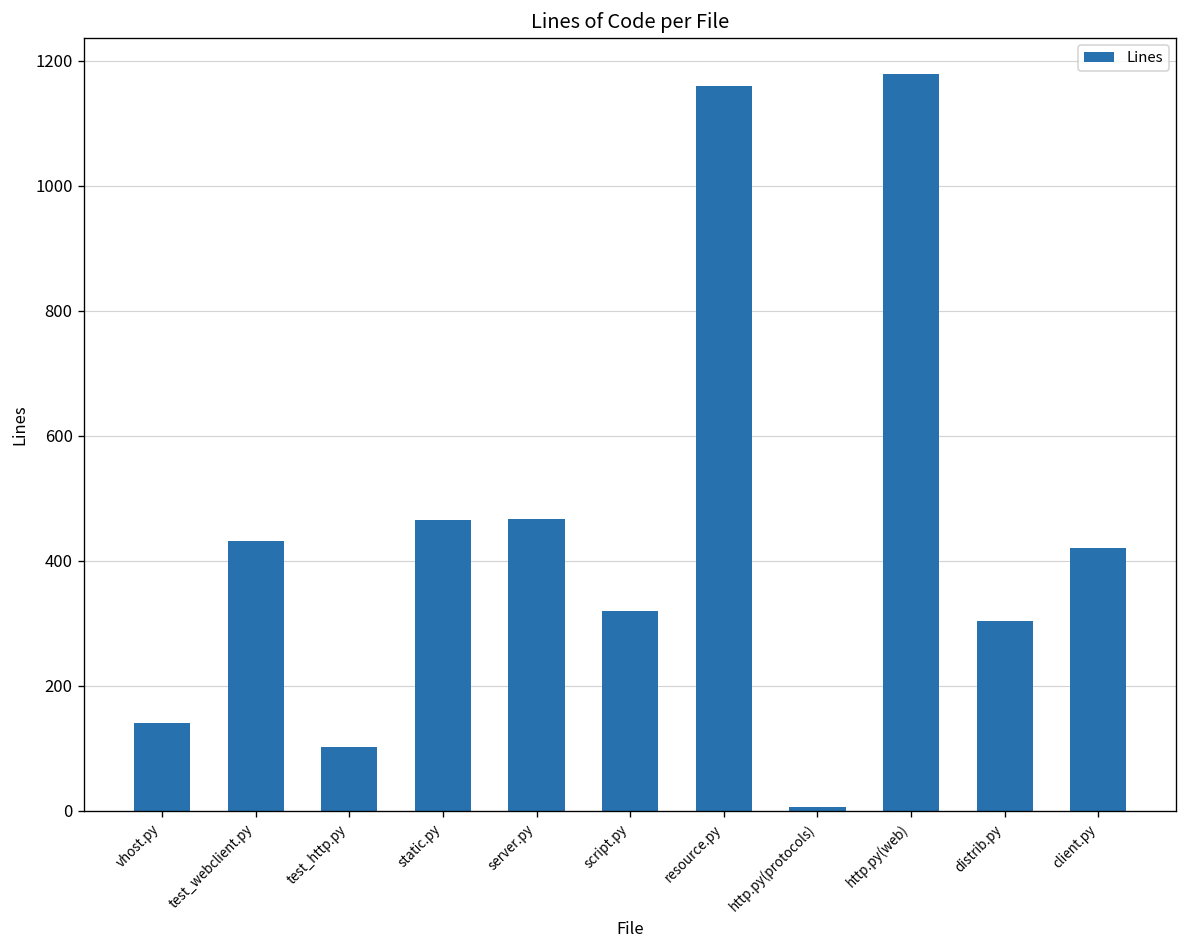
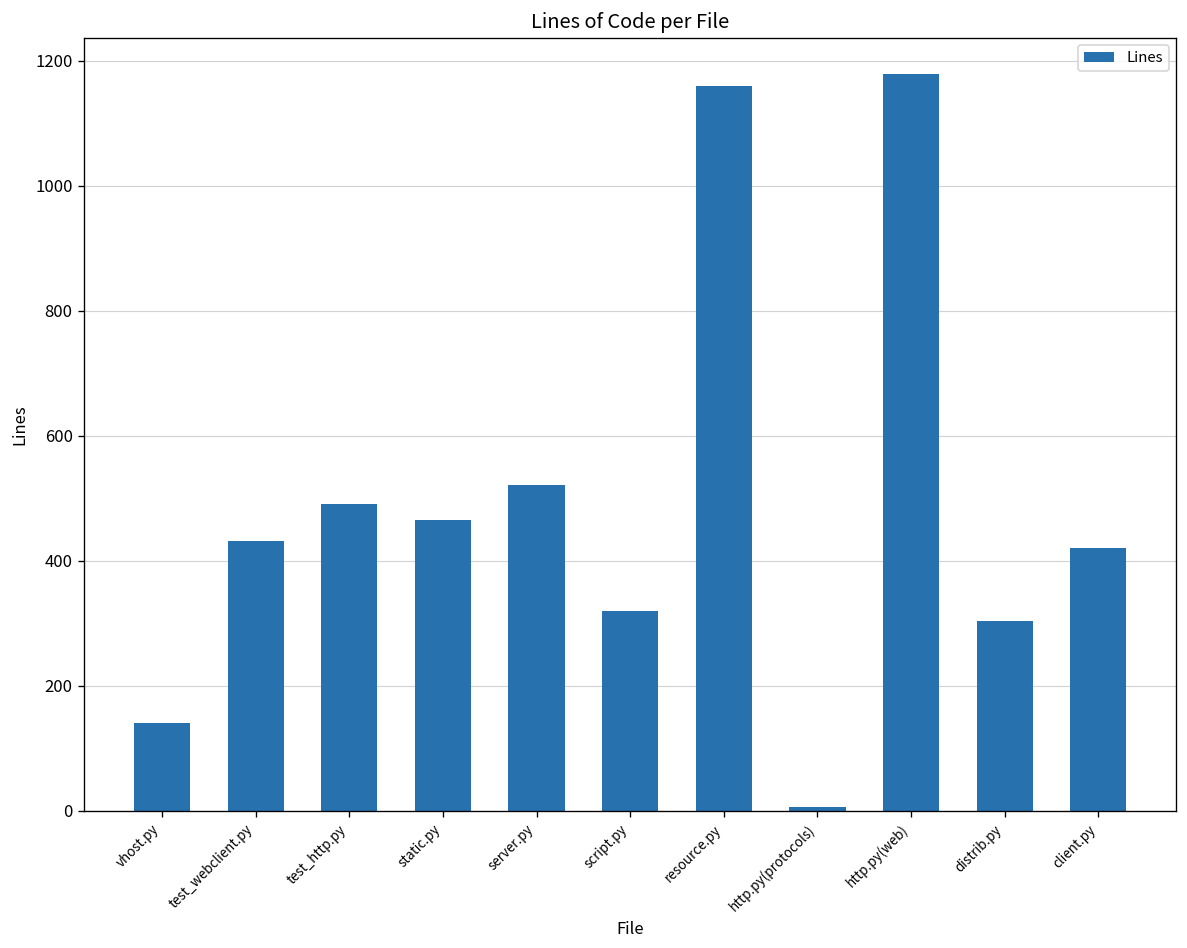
  {
    "vhost.py": 140,
    "test_webclient.py": 430,
-   "test_http.py": 100,
+   "test_http.py": 490,
    "static.py": 470,
-   "server.py": 470,
+   "server.py": 520,
    "script.py": 320,
    "resource.py": 1160,
    "http.py(protocols)": 10,
    "http.py(web)": 1180,
    "distrib.py": 300,
    "client.py": 420
  }
